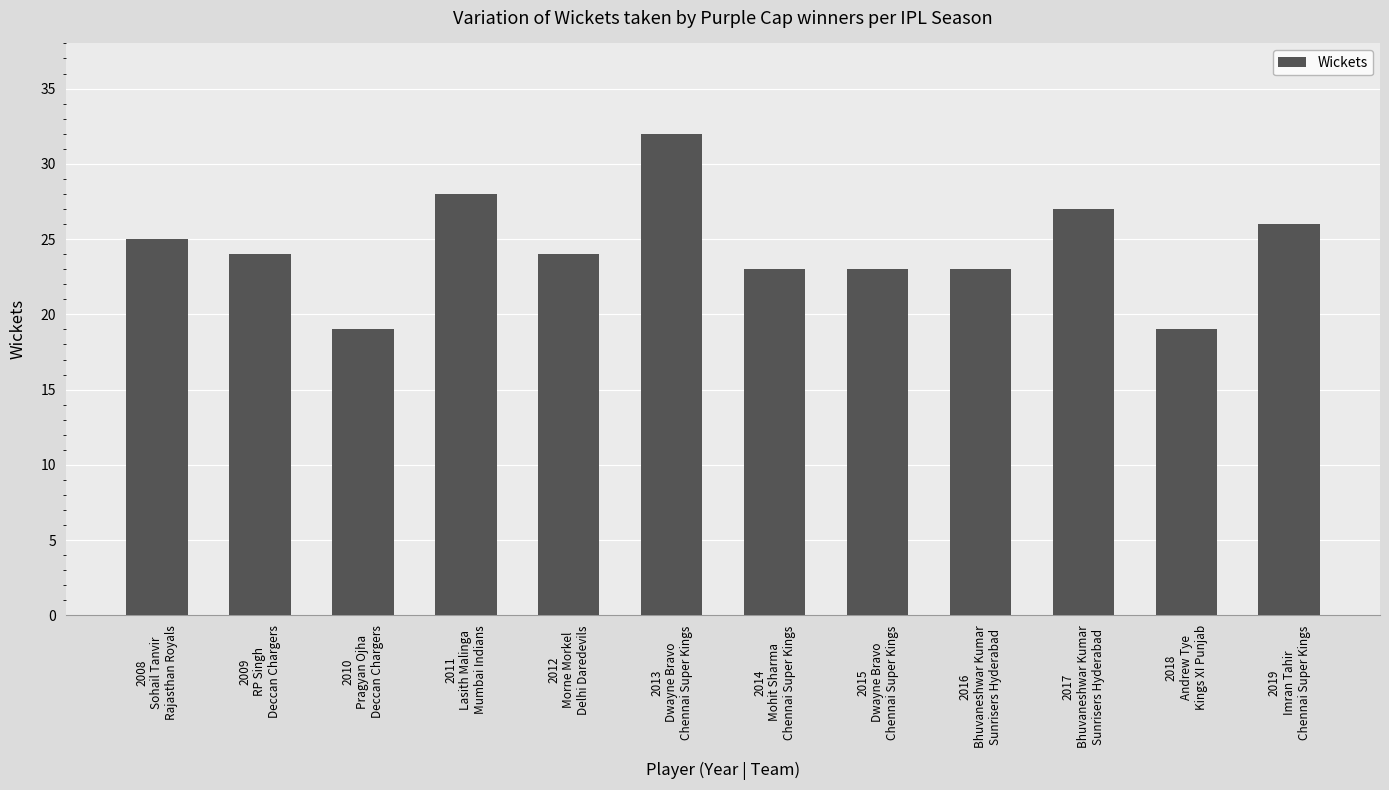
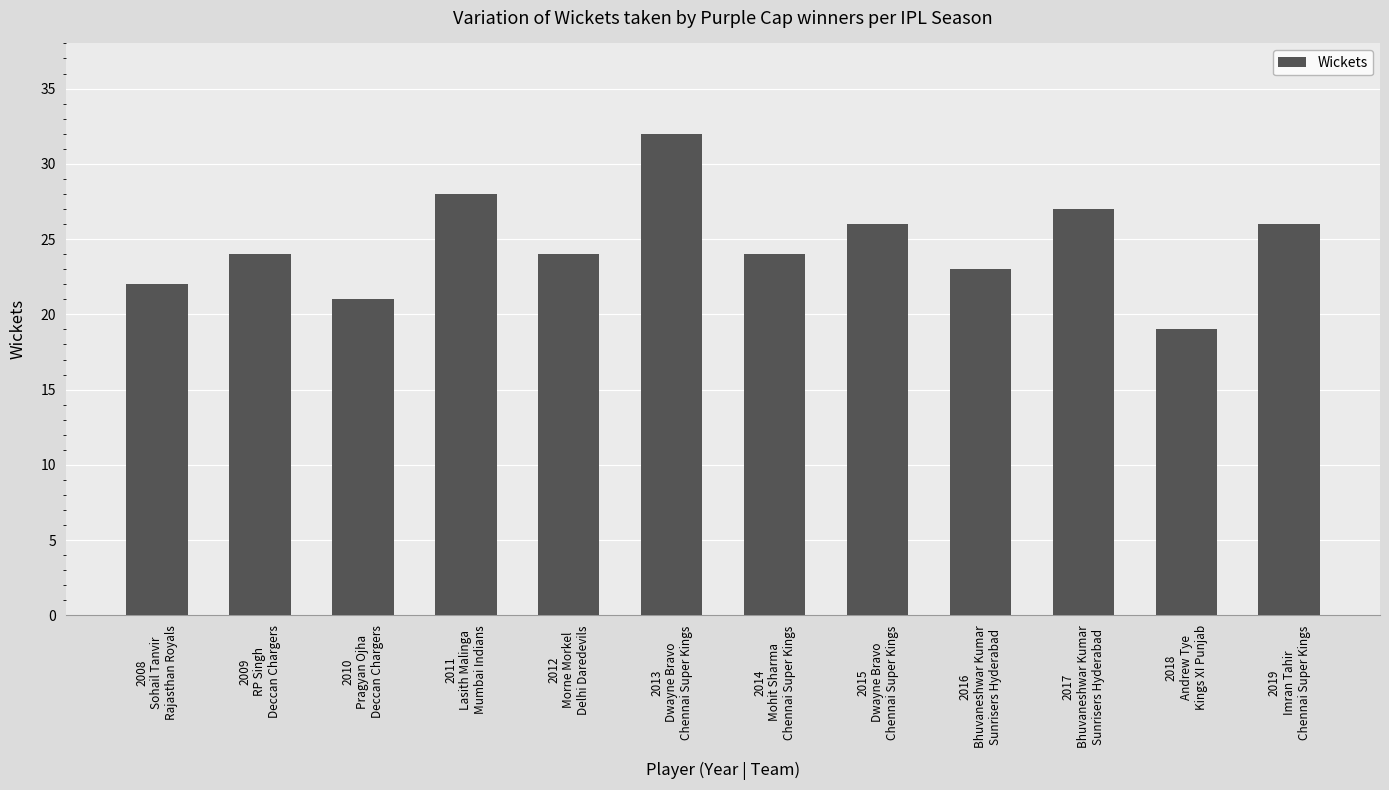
  {
-   "2008 Sohail Tanvir Rajasthan Royals": 25,
+   "2008 Sohail Tanvir Rajasthan Royals": 22,
    "2009 RP Singh Deccan Chargers": 24,
-   "2010 Pragyan Ojha Deccan Chargers": 19,
+   "2010 Pragyan Ojha Deccan Chargers": 21,
    "2011 Lasith Malinga Mumbai Indians": 28,
    "2012 Morne Morkel Delhi Daredevils": 24,
    "2013 Dwayne Bravo Chennai Super Kings": 32,
-   "2014 Mohit Sharma Chennai Super Kings": 23,
-   "2015 Dwayne Bravo Chennai Super Kings": 23,
+   "2014 Mohit Sharma Chennai Super Kings": 24,
+   "2015 Dwayne Bravo Chennai Super Kings": 26,
    "2016 Bhuvaneshwar Kumar Sunrisers Hyderabad": 23,
    "2017 Bhuvaneshwar Kumar Sunrisers Hyderabad": 27,
    "2018 Andrew Tye Kings XI Punjab": 19,
    "2019 Imran Tahir Chennai Super Kings": 26
  }
